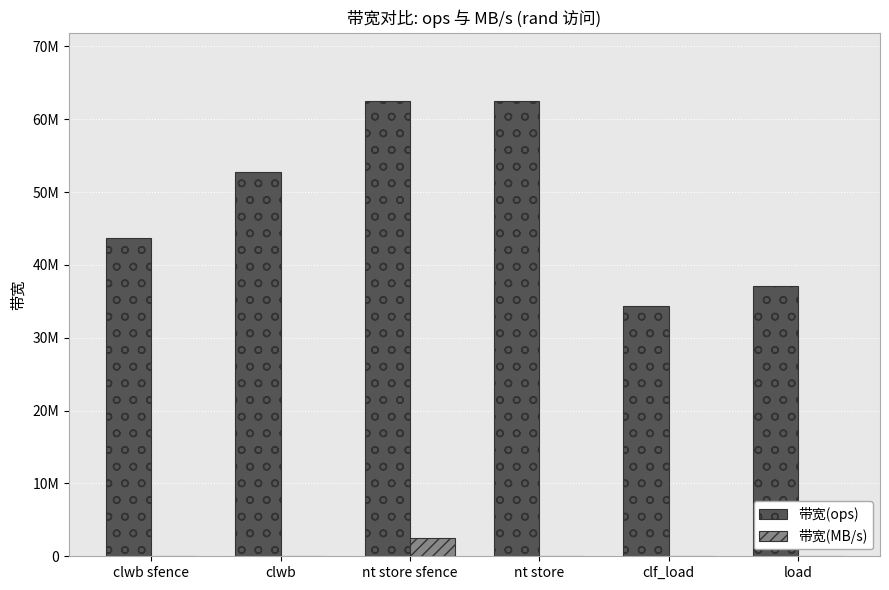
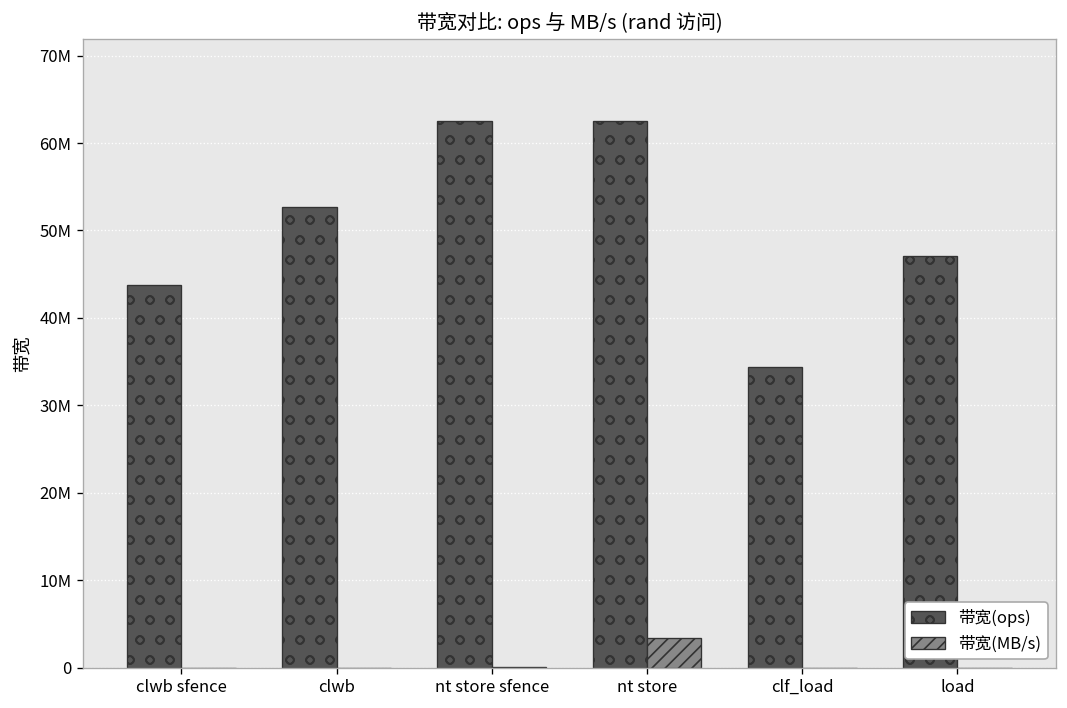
  {
    "带宽(ops)": {
      "clwb sfence": 44000000,
      "clwb": 53000000,
      "nt store sfence": 63000000,
      "nt store": 63000000,
      "clf_load": 34000000,
-     "load": 37000000
+     "load": 47000000
    },
    "带宽(MB/s)": {
-     "nt store sfence": 3000000,
-     "nt store": 0
+     "nt store sfence": 0,
+     "nt store": 3000000
    }
  }
